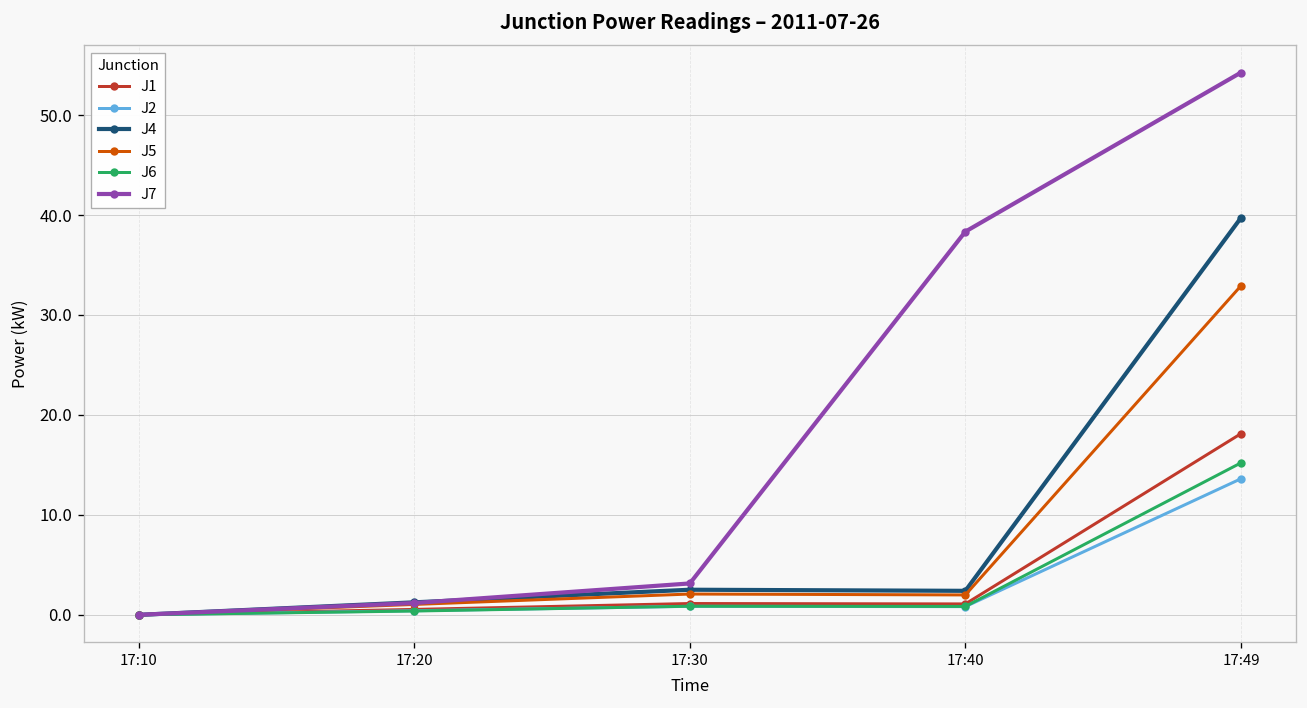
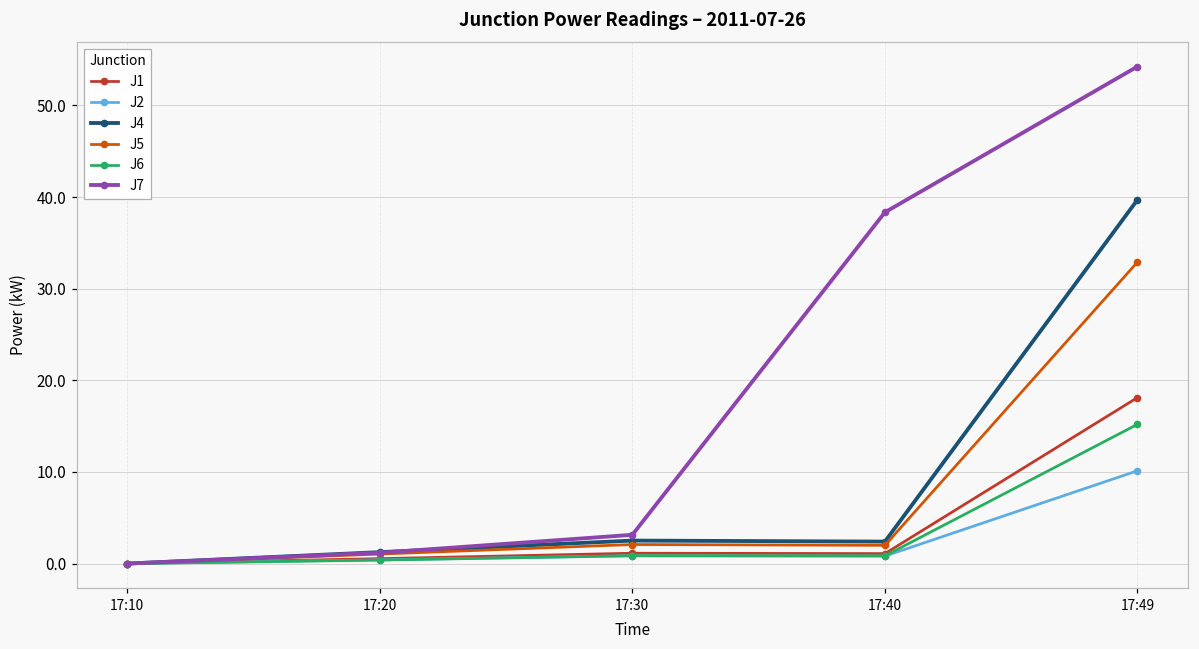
  {
    "J2": {
-     "17:49": 14
+     "17:49": 10
    },
    "J4": {
      "17:30": 3,
      "17:40": 2,
      "17:49": 40
    },
    "J6": {
      "17:49": 15
    },
    "J7": {
      "17:30": 3,
      "17:40": 38,
      "17:49": 54
    }
  }
